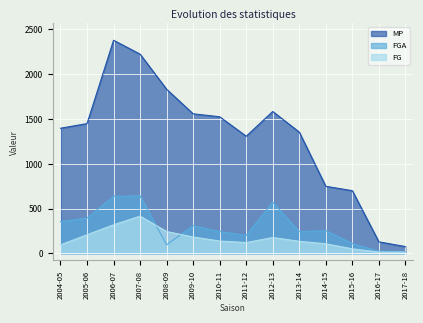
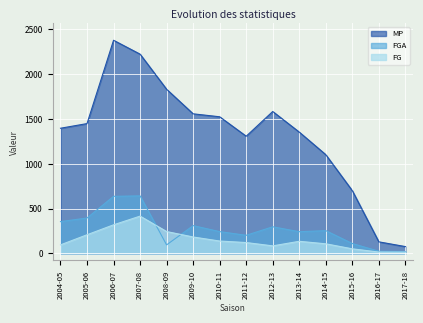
  {
    "MP": {
      "2004-05": 1400,
      "2005-06": 1400,
      "2006-07": 2400,
      "2007-08": 2200,
      "2008-09": 1800,
      "2009-10": 1600,
      "2010-11": 1500,
      "2011-12": 1300,
      "2012-13": 1600,
      "2013-14": 1400,
-     "2014-15": 700,
+     "2014-15": 1100,
      "2015-16": 700,
      "2016-17": 100,
      "2017-18": 100
    },
    "FGA": {
      "2004-05": 400,
      "2005-06": 400,
      "2006-07": 600,
      "2007-08": 600,
      "2008-09": 100,
      "2009-10": 300,
      "2010-11": 200,
      "2011-12": 200,
-     "2012-13": 600,
+     "2012-13": 300,
      "2013-14": 200,
      "2014-15": 300,
      "2015-16": 100
    },
    "FG": {
      "2004-05": 100,
      "2005-06": 200,
      "2006-07": 300,
      "2007-08": 400,
      "2008-09": 200,
      "2009-10": 200,
      "2010-11": 100,
      "2011-12": 100,
-     "2012-13": 200,
+     "2012-13": 100,
      "2013-14": 100,
      "2014-15": 100,
      "2015-16": 100
    }
  }
